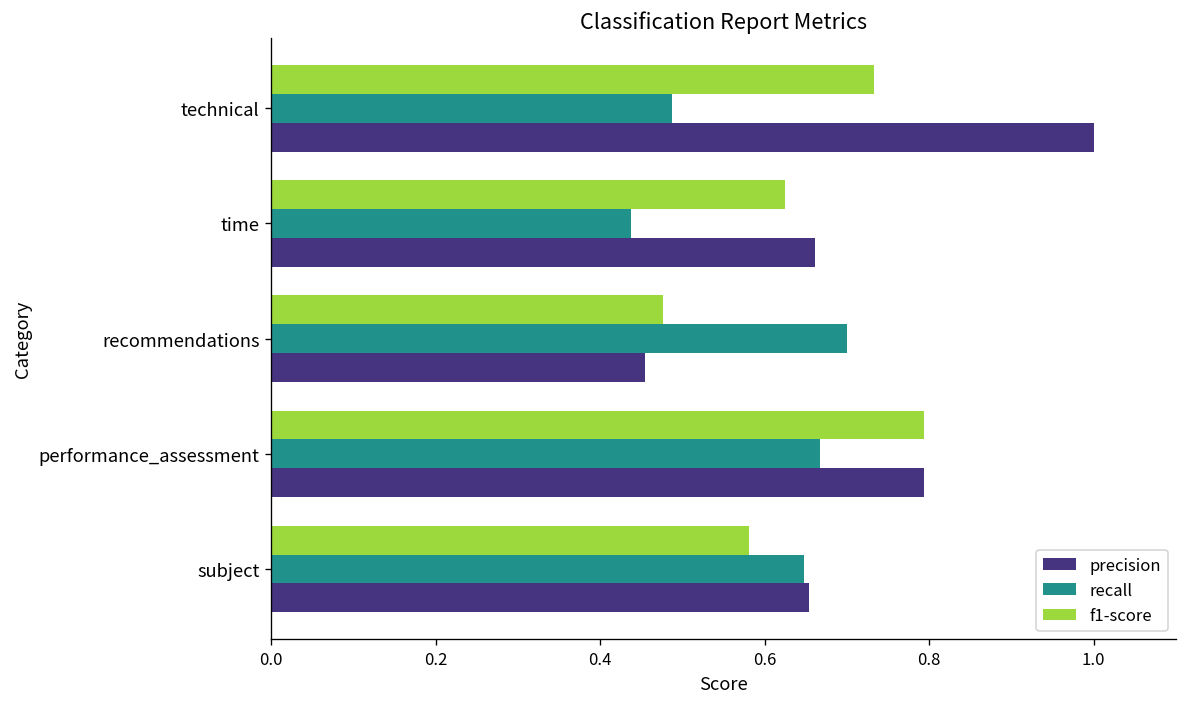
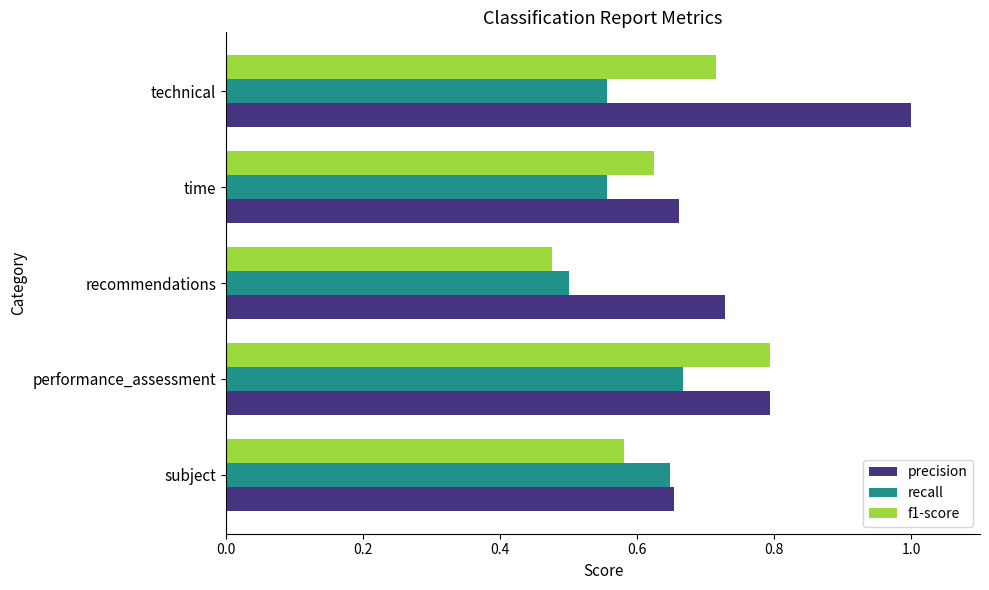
  {
    "precision": {
      "technical": 1.00,
      "time": 0.66,
-     "recommendations": 0.45,
+     "recommendations": 0.73,
      "performance_assessment": 0.79,
      "subject": 0.65
    },
    "recall": {
-     "technical": 0.49,
-     "time": 0.44,
-     "recommendations": 0.7,
+     "technical": 0.56,
+     "time": 0.56,
+     "recommendations": 0.5,
      "performance_assessment": 0.67,
      "subject": 0.65
    },
    "f1-score": {
-     "technical": 0.73,
+     "technical": 0.71,
      "time": 0.63,
      "recommendations": 0.48,
      "performance_assessment": 0.79,
      "subject": 0.58
    }
  }
